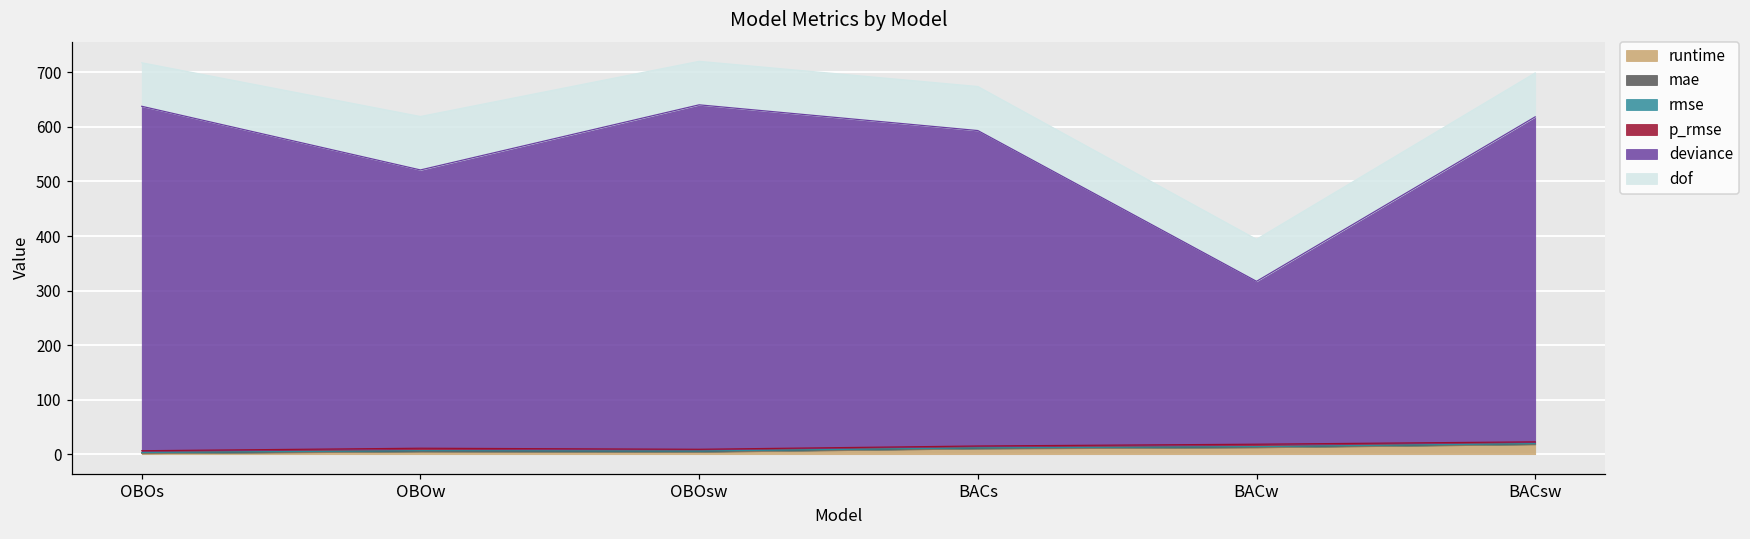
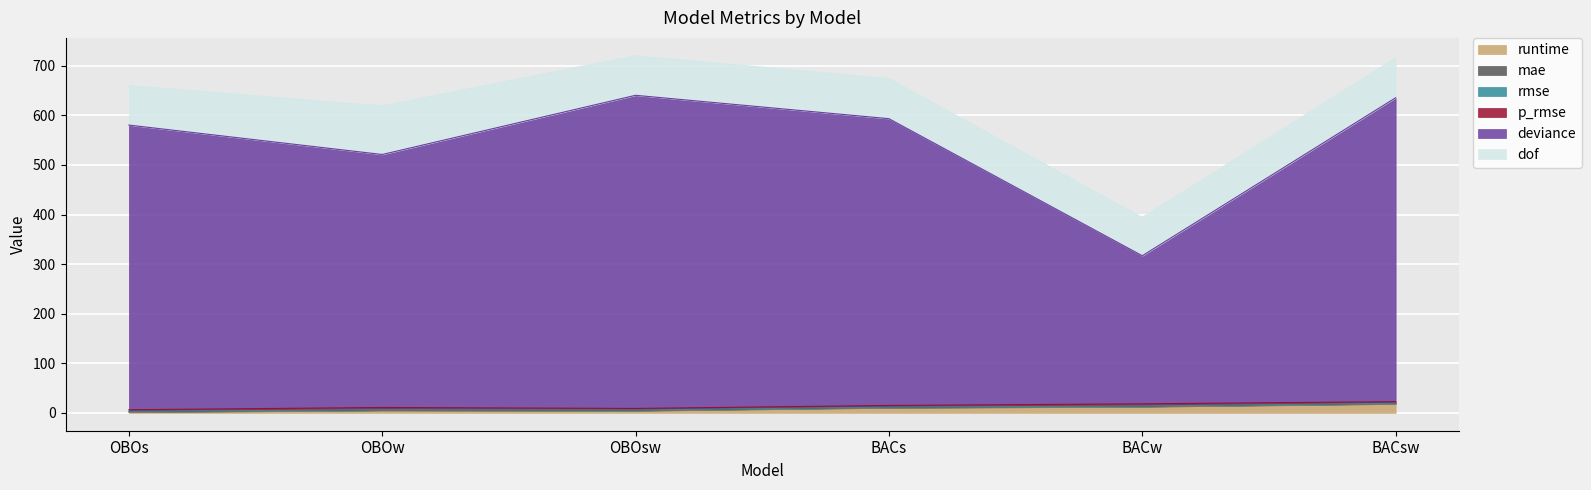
  {
    "deviance": {
-     "OBOs": 630,
+     "OBOs": 570,
      "OBOw": 510,
      "OBOsw": 630,
      "BACs": 580,
      "BACw": 300,
-     "BACsw": 600
+     "BACsw": 610
    },
    "dof": {
      "OBOs": 80,
      "OBOw": 100,
      "OBOsw": 80,
      "BACs": 80,
      "BACw": 80,
      "BACsw": 80
    }
  }
